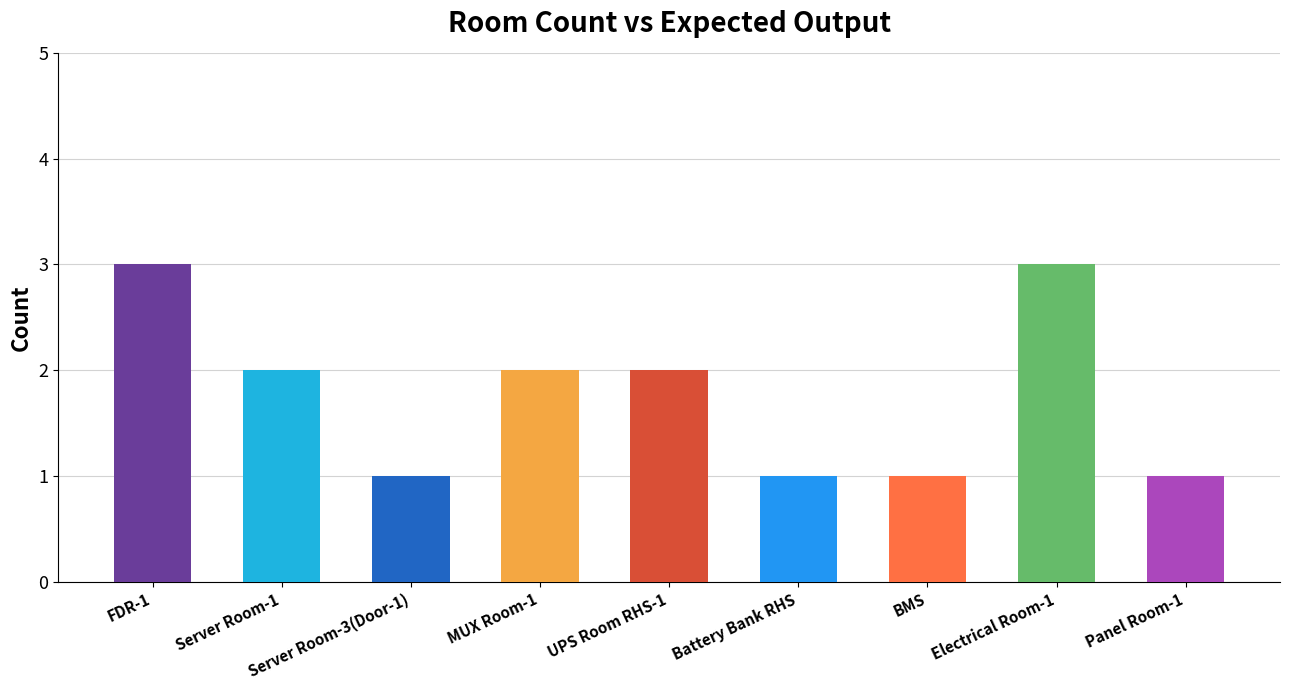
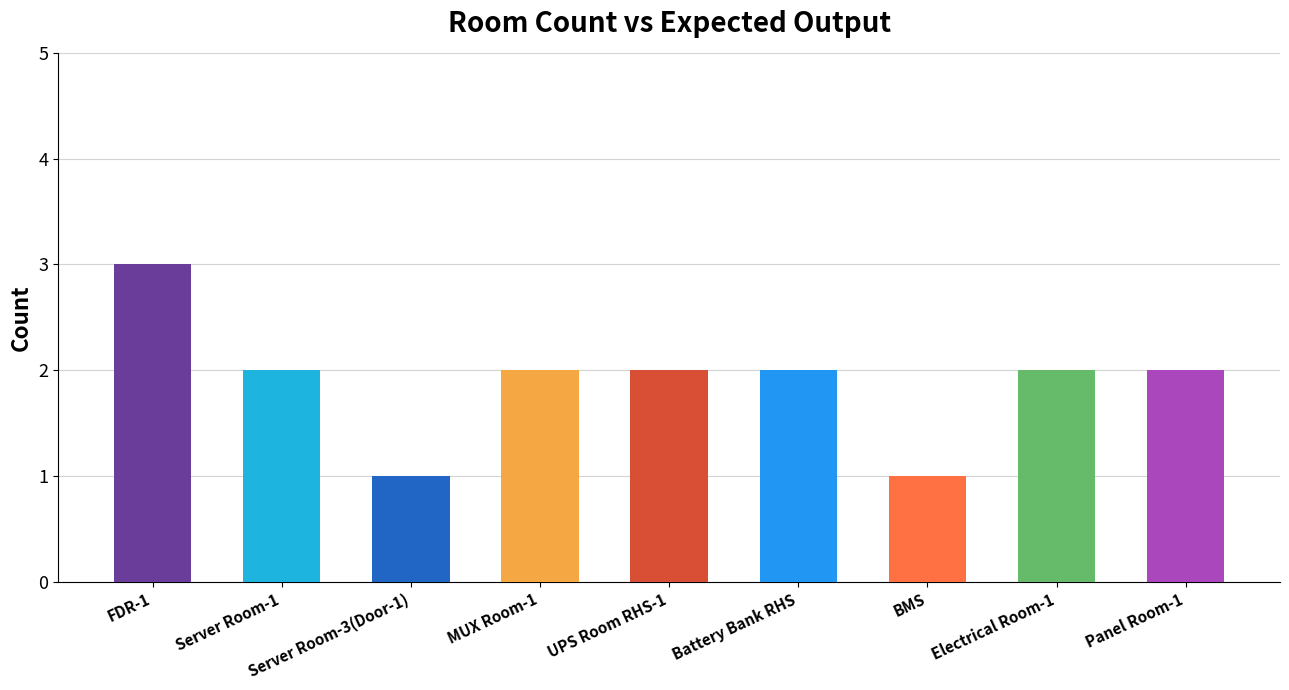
  {
    "FDR-1": 3,
    "Server Room-1": 2,
    "Server Room-3(Door-1)": 1,
    "MUX Room-1": 2,
    "UPS Room RHS-1": 2,
-   "Battery Bank RHS": 1,
+   "Battery Bank RHS": 2,
    "BMS": 1,
-   "Electrical Room-1": 3,
-   "Panel Room-1": 1
+   "Electrical Room-1": 2,
+   "Panel Room-1": 2
  }
